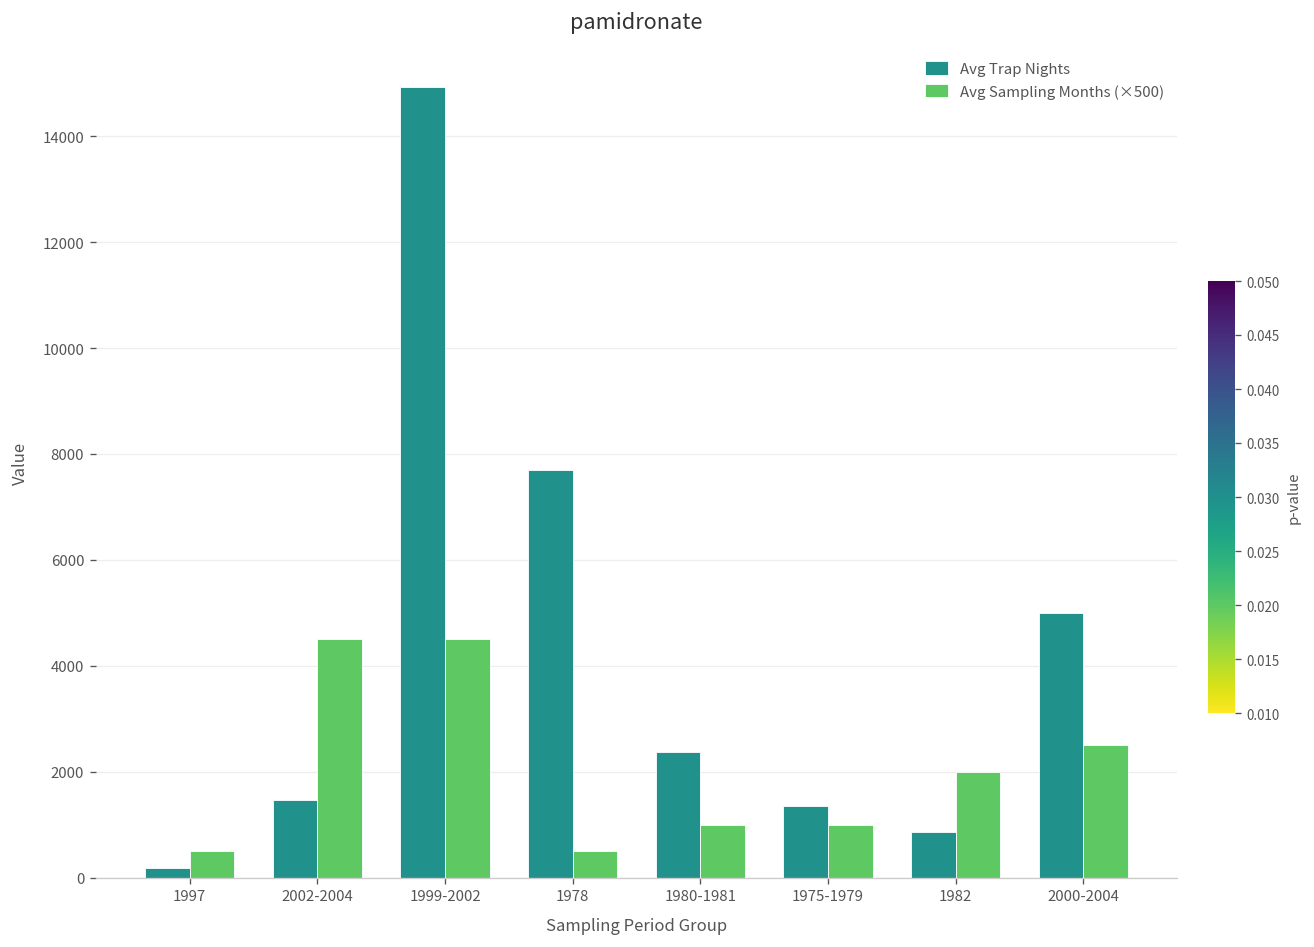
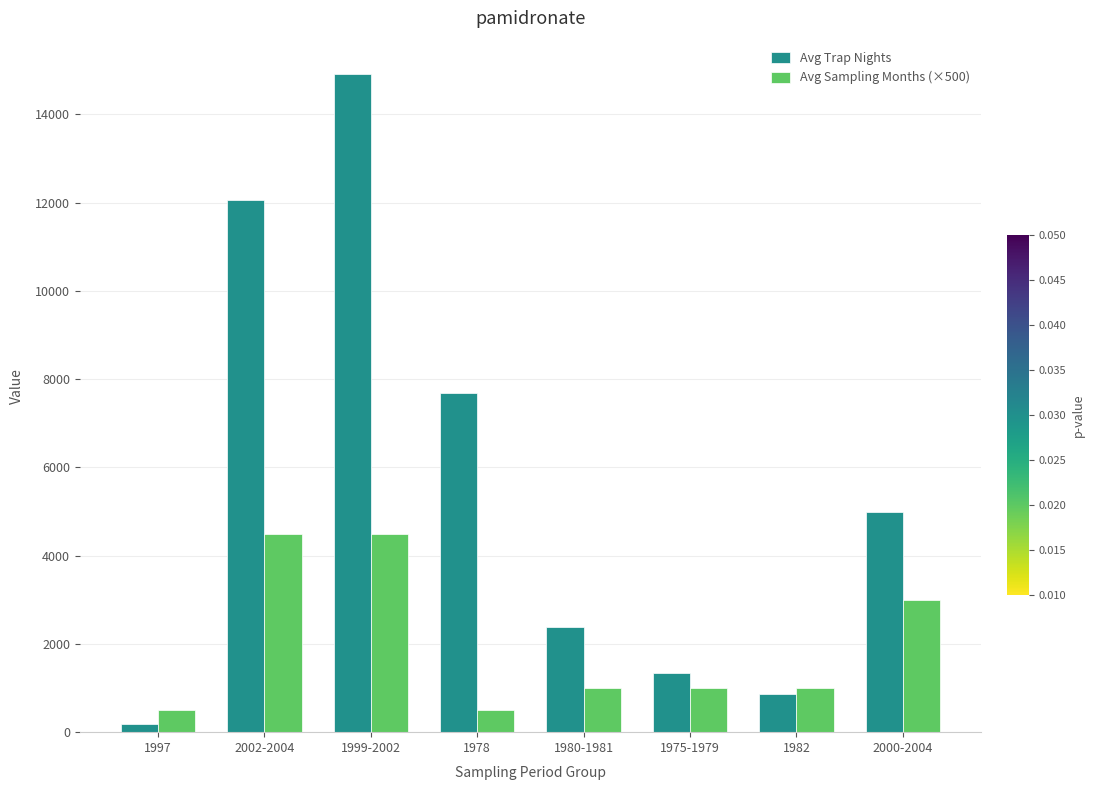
  {
    "Avg Trap Nights": {
      "1997": 200,
-     "2002-2004": 1500,
+     "2002-2004": 12100,
      "1999-2002": 14900,
      "1978": 7700,
      "1980-1981": 2400,
      "1975-1979": 1400,
      "1982": 900,
      "2000-2004": 5000
    },
    "Avg Sampling Months (×500)": {
      "1997": 500,
      "2002-2004": 4500,
      "1999-2002": 4500,
      "1978": 500,
      "1980-1981": 1000,
      "1975-1979": 1000,
-     "1982": 2000,
-     "2000-2004": 2500
+     "1982": 1000,
+     "2000-2004": 3000
    }
  }
